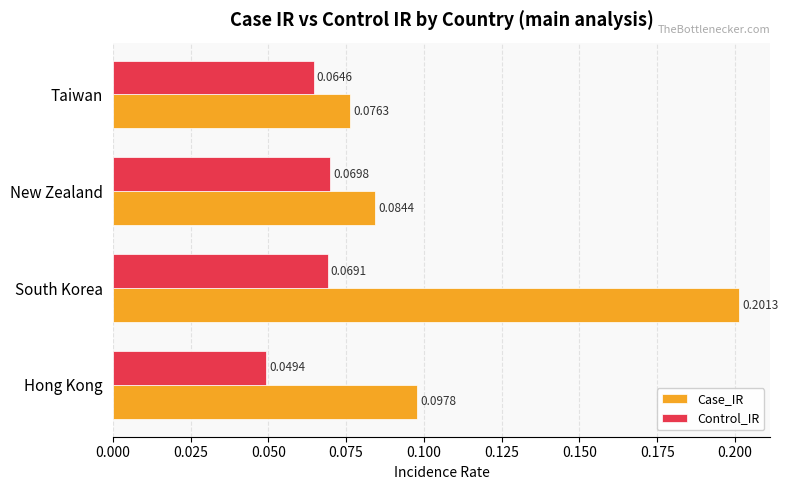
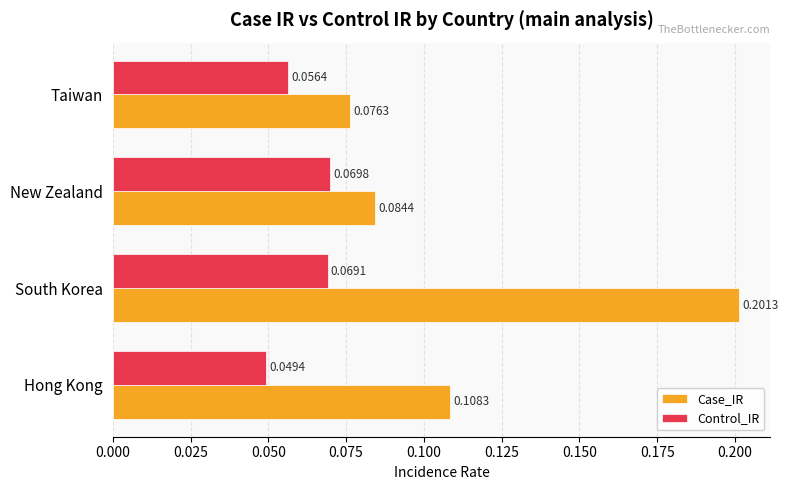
  {
    "Case_IR": {
      "Taiwan": 0.0763,
      "New Zealand": 0.0844,
      "South Korea": 0.2013,
-     "Hong Kong": 0.0978
+     "Hong Kong": 0.1083
    },
    "Control_IR": {
-     "Taiwan": 0.0646,
+     "Taiwan": 0.0564,
      "New Zealand": 0.0698,
      "South Korea": 0.0691,
      "Hong Kong": 0.0494
    }
  }
